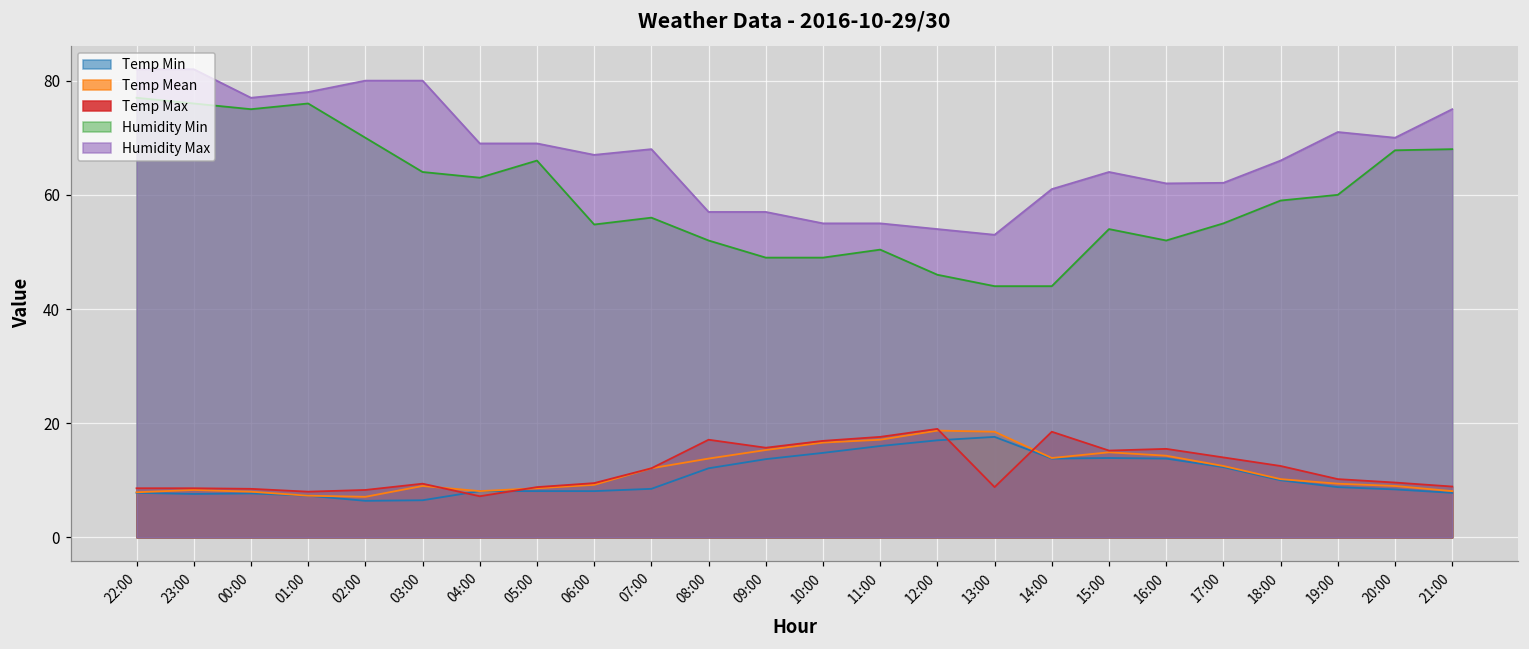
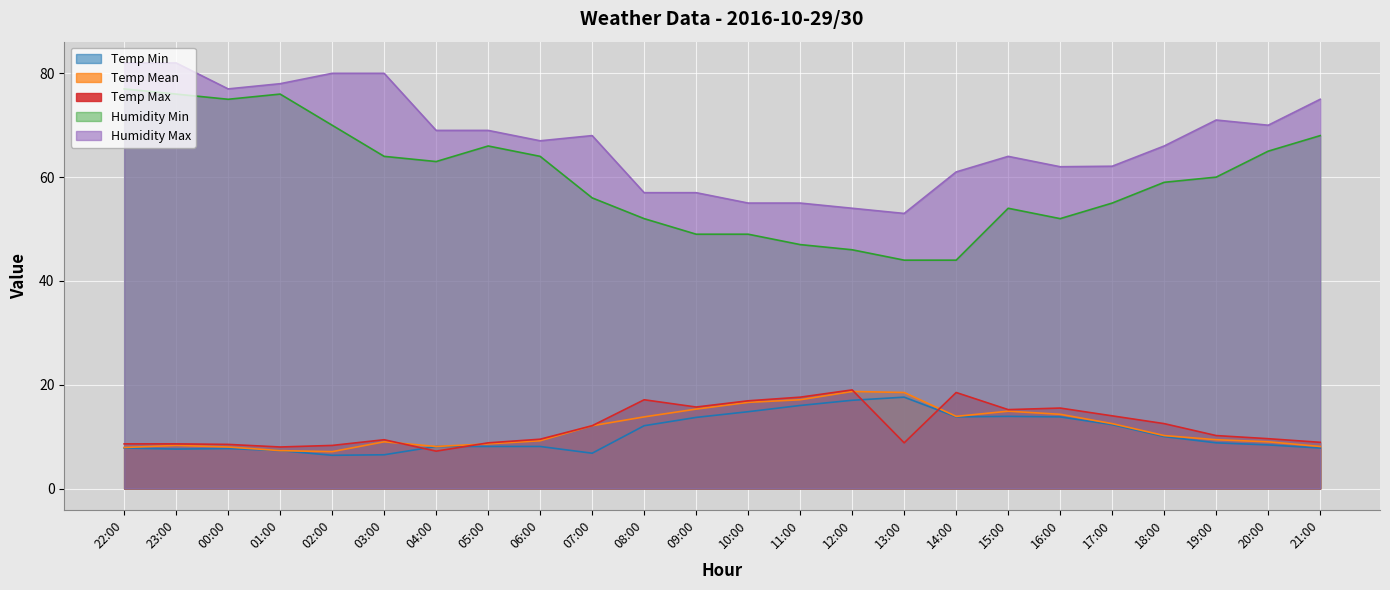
  {
    "Temp Min": {
      "23:00": 8,
      "02:00": 6,
      "03:00": 7,
      "05:00": 8,
      "06:00": 8,
-     "07:00": 9,
+     "07:00": 7,
      "08:00": 12,
      "09:00": 14,
      "10:00": 15,
      "11:00": 16,
      "12:00": 17,
      "13:00": 18,
      "15:00": 14,
      "16:00": 14,
      "19:00": 9,
      "20:00": 8
    },
    "Temp Mean": {
      "02:00": 7,
      "08:00": 14,
      "11:00": 17,
      "13:00": 19,
      "16:00": 14,
      "19:00": 9,
      "20:00": 9
    },
    "Temp Max": {
      "22:00": 9,
      "00:00": 9,
      "01:00": 8,
      "02:00": 8,
      "04:00": 7,
      "08:00": 17,
      "11:00": 18,
      "13:00": 9,
      "14:00": 19,
      "16:00": 16,
      "17:00": 14,
      "18:00": 13,
      "19:00": 10,
      "20:00": 10,
      "21:00": 9
    },
    "Humidity Min": {
      "00:00": 75,
      "01:00": 76,
      "02:00": 70,
      "03:00": 64,
      "04:00": 63,
      "05:00": 66,
-     "06:00": 55,
+     "06:00": 64,
      "07:00": 56,
      "08:00": 52,
      "09:00": 49,
      "10:00": 49,
-     "11:00": 50,
+     "11:00": 47,
      "12:00": 46,
      "13:00": 44,
      "14:00": 44,
      "15:00": 54,
      "16:00": 52,
      "17:00": 55,
      "18:00": 59,
      "19:00": 60,
-     "20:00": 68,
+     "20:00": 65,
      "21:00": 68
    },
    "Humidity Max": {
      "00:00": 77,
      "01:00": 78,
      "02:00": 80,
      "03:00": 80,
      "04:00": 69,
      "05:00": 69,
      "06:00": 67,
      "07:00": 68,
      "08:00": 57,
      "09:00": 57,
      "10:00": 55,
      "11:00": 55,
      "12:00": 54,
      "13:00": 53,
      "14:00": 61,
      "15:00": 64,
      "16:00": 62,
      "17:00": 62,
      "18:00": 66,
      "19:00": 71,
      "20:00": 70,
      "21:00": 75
    }
  }
